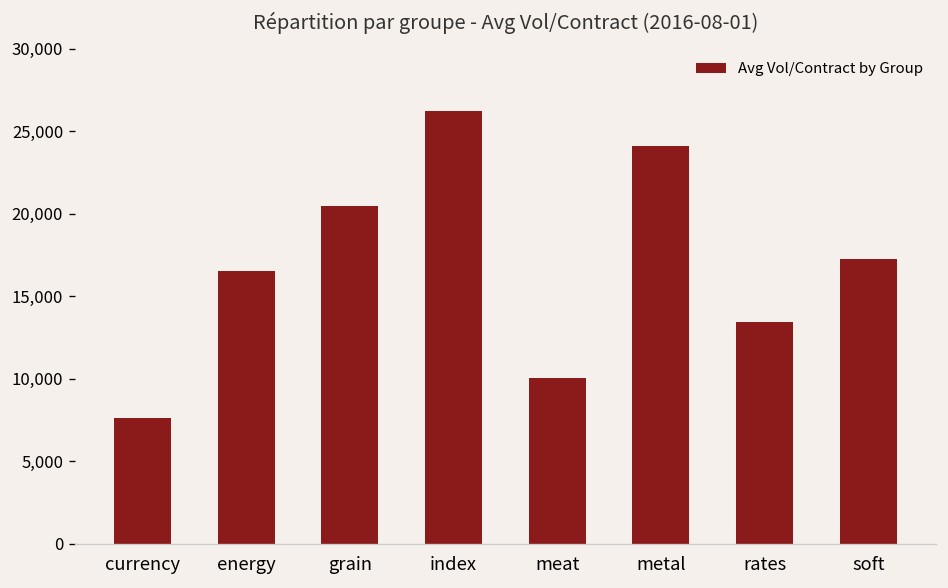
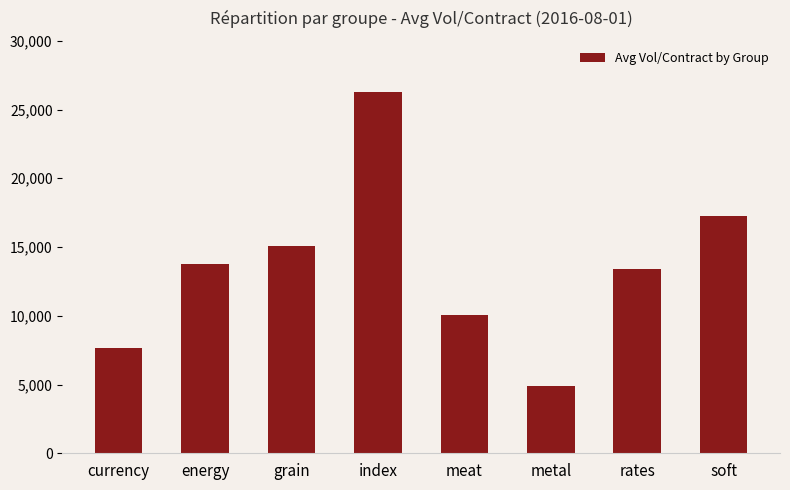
  {
    "currency": "7,700",
-   "energy": "16,600",
-   "grain": "20,500",
+   "energy": "13,800",
+   "grain": "15,100",
    "index": "26,200",
    "meat": "10,100",
-   "metal": "24,100",
+   "metal": "4,900",
    "rates": "13,400",
    "soft": "17,200"
  }
